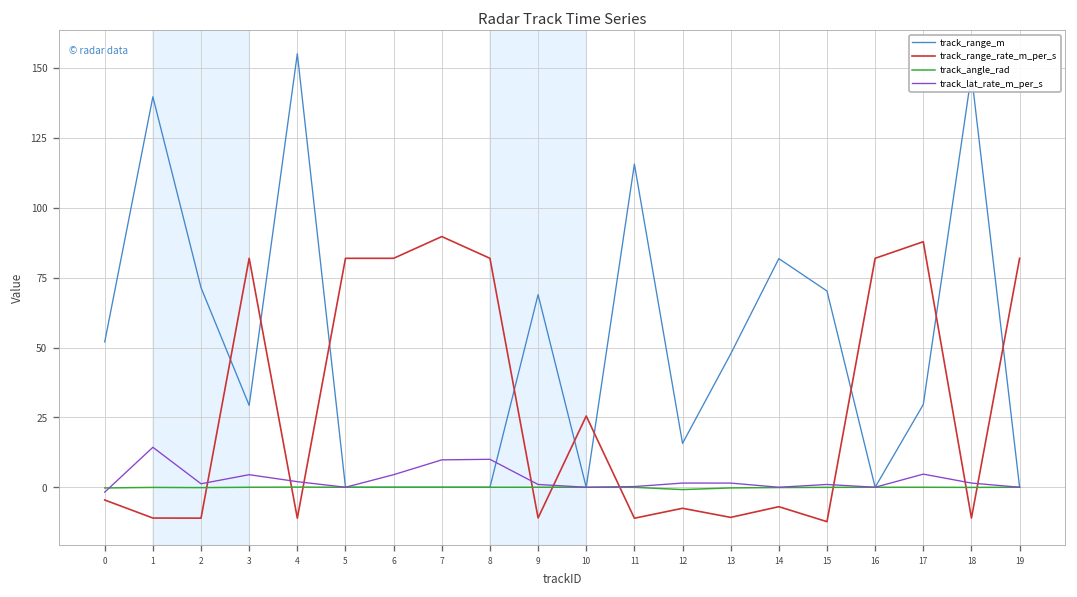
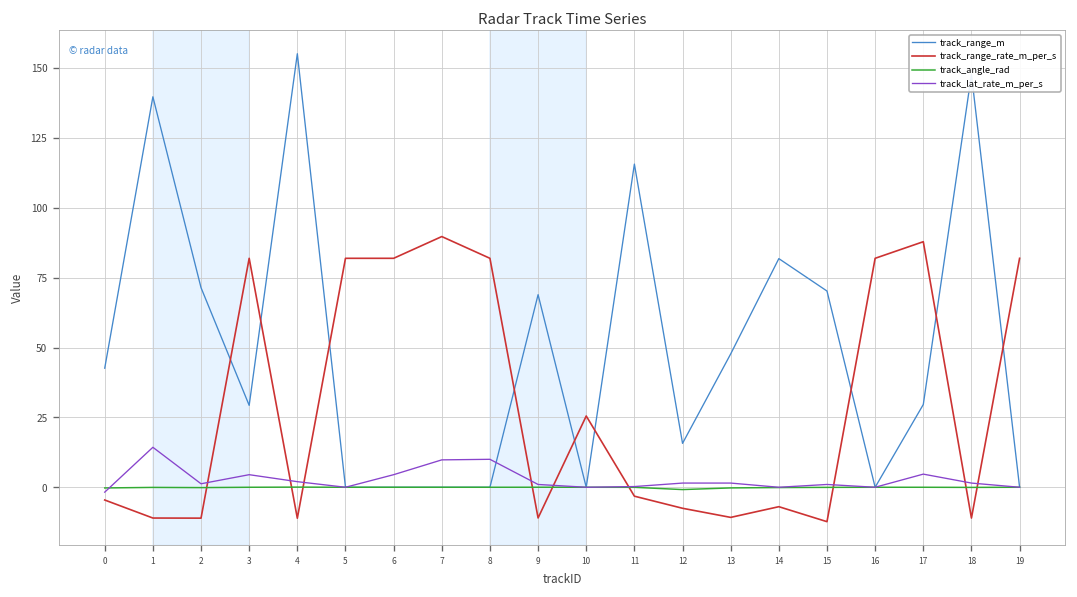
  {
    "track_range_m": {
-     "0": 52,
+     "0": 43,
      "1": 140,
      "2": 71,
      "3": 29,
      "4": 155,
      "9": 69,
      "11": 116,
      "12": 16,
      "13": 48,
      "14": 82,
      "15": 70,
      "17": 30
    },
    "track_range_rate_m_per_s": {
      "0": -5,
      "1": -11,
      "2": -11,
      "3": 82,
      "4": -11,
      "5": 82,
      "6": 82,
      "7": 90,
      "8": 82,
      "9": -11,
      "10": 25,
-     "11": -11,
+     "11": -3,
      "12": -8,
      "13": -11,
      "14": -7,
      "15": -12,
      "16": 82,
      "17": 88,
      "18": -11,
      "19": 82
    },
    "track_angle_rad": {
      "0": 0,
      "1": 0,
      "2": 0,
      "3": 0,
      "4": 0,
      "12": -1,
      "13": 0,
      "17": 0,
      "18": 0
    },
    "track_lat_rate_m_per_s": {
      "0": -2,
      "1": 14,
      "2": 1,
      "3": 5,
      "4": 2,
      "6": 5,
      "7": 10,
      "8": 10,
      "12": 2,
      "13": 2,
      "17": 5,
      "18": 2
    }
  }
